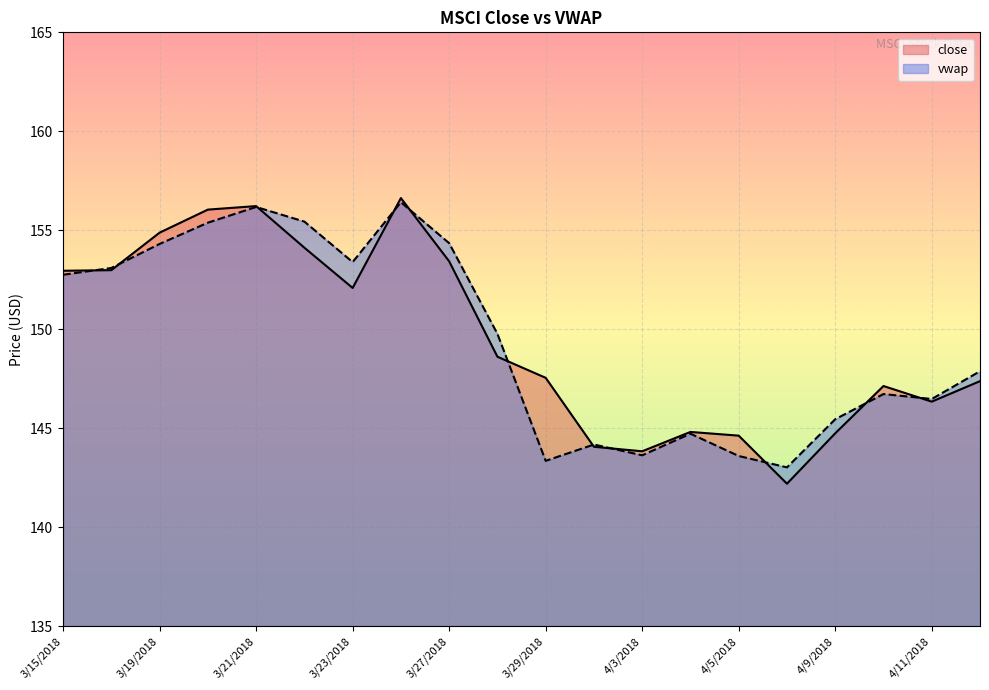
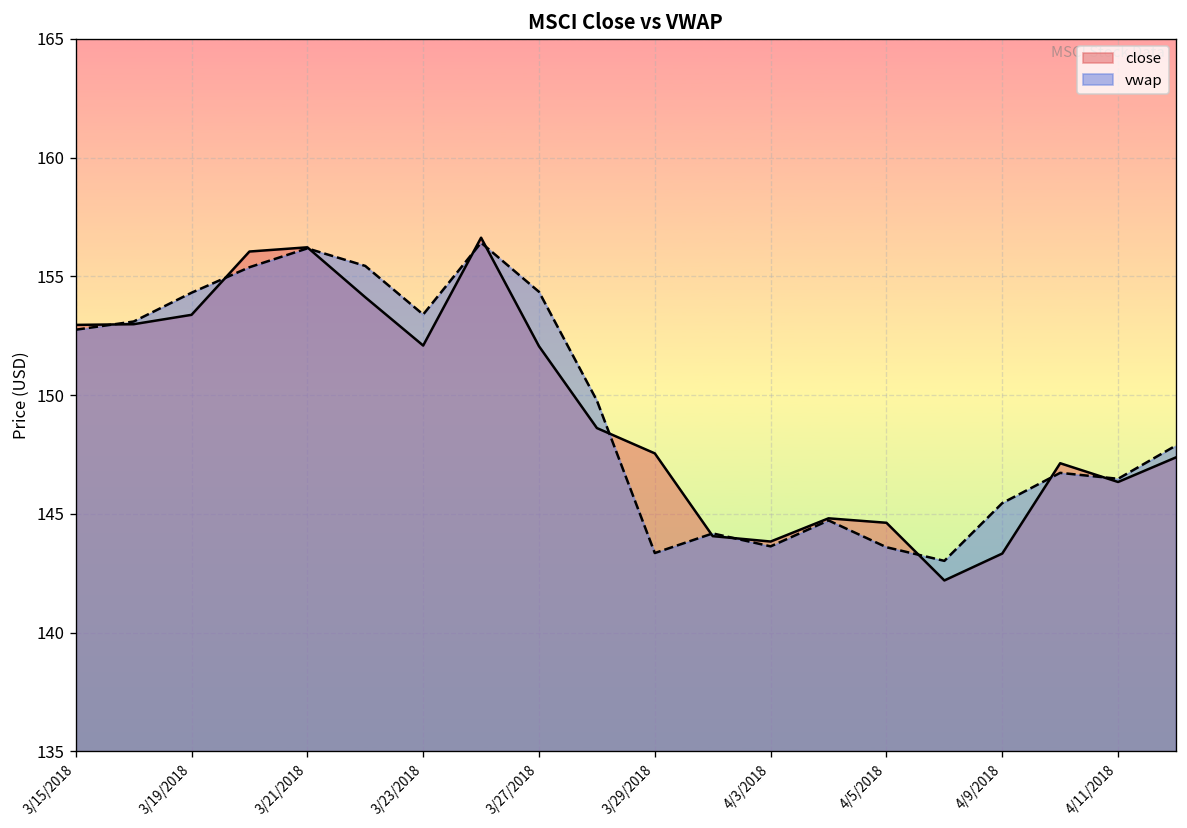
  {
    "close": {
      "3/15/2018": 153.0,
-     "3/19/2018": 154.9,
+     "3/19/2018": 153.4,
      "3/23/2018": 152.1,
-     "3/27/2018": 153.4,
+     "3/27/2018": 152.1,
      "3/29/2018": 147.5,
      "4/3/2018": 143.8,
      "4/5/2018": 144.6,
-     "4/9/2018": 144.7,
+     "4/9/2018": 143.3,
      "4/11/2018": 146.3
    },
    "vwap": {
      "3/15/2018": 152.8,
      "3/19/2018": 154.3,
      "3/23/2018": 153.4,
      "3/27/2018": 154.3,
      "3/29/2018": 143.3,
      "4/3/2018": 143.6,
      "4/5/2018": 143.6,
      "4/9/2018": 145.5,
      "4/11/2018": 146.5
    }
  }
